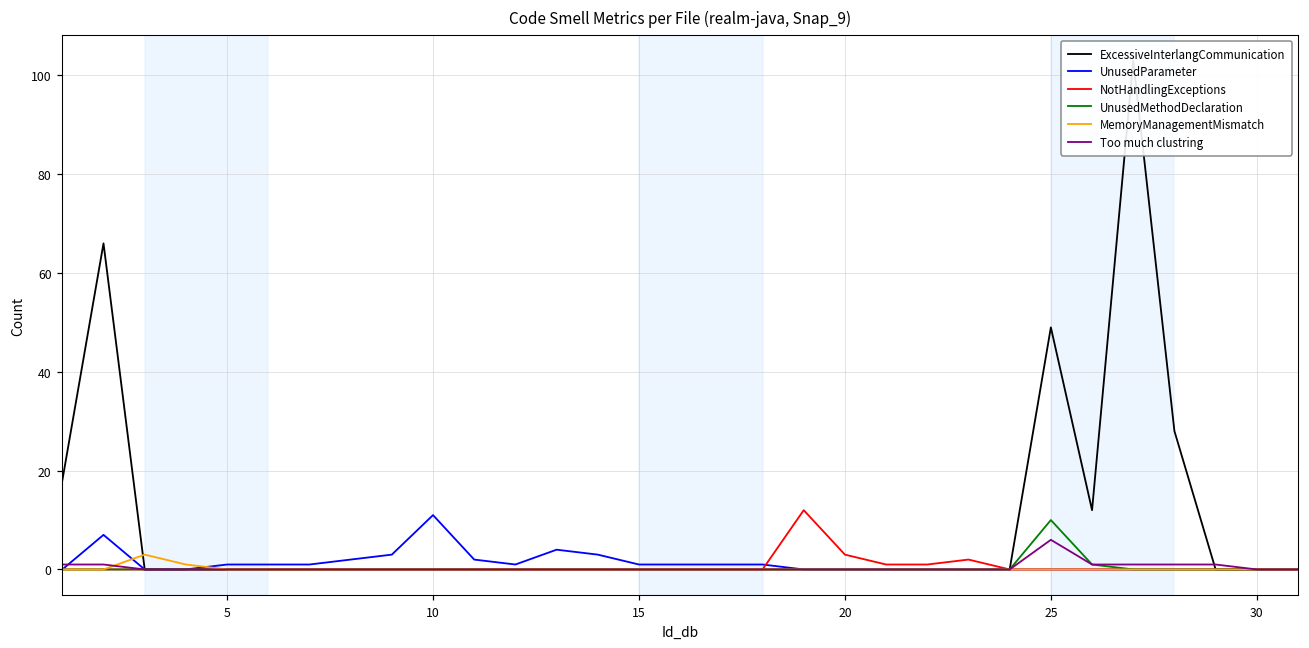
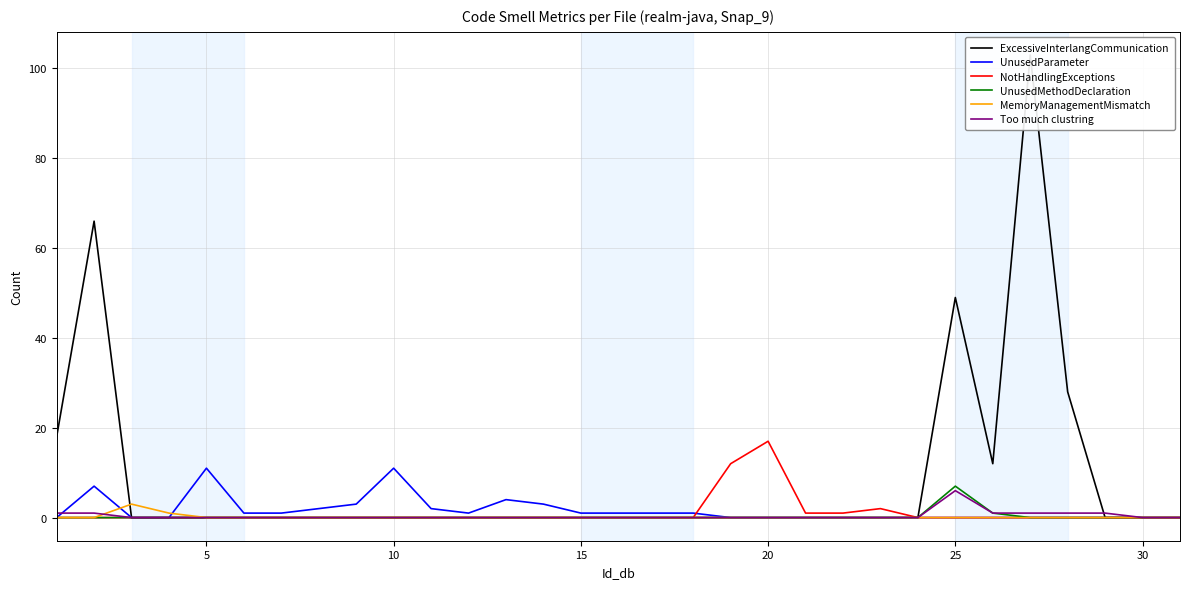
  {
    "ExcessiveInterlangCommunication": {
      "25": 49
    },
    "UnusedParameter": {
-     "5": 1,
+     "5": 11,
      "10": 11,
      "15": 1
    },
    "NotHandlingExceptions": {
-     "20": 3
+     "20": 17
    },
    "UnusedMethodDeclaration": {
-     "25": 10
+     "25": 7
    },
    "Too much clustring": {
      "25": 6
    }
  }
